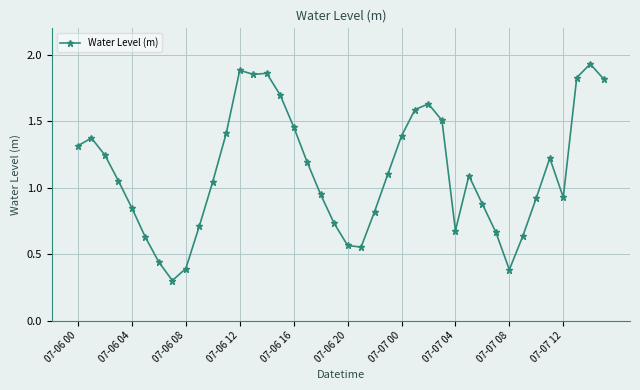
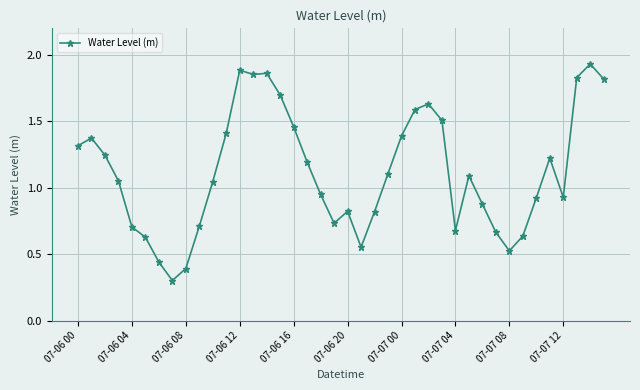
  {
    "07-06 00": 1.32,
-   "07-06 04": 0.85,
+   "07-06 04": 0.70,
    "07-06 08": 0.39,
    "07-06 12": 1.88,
    "07-06 16": 1.46,
-   "07-06 20": 0.57,
+   "07-06 20": 0.82,
    "07-07 00": 1.39,
    "07-07 04": 0.68,
-   "07-07 08": 0.38,
+   "07-07 08": 0.52,
    "07-07 12": 0.93
  }
